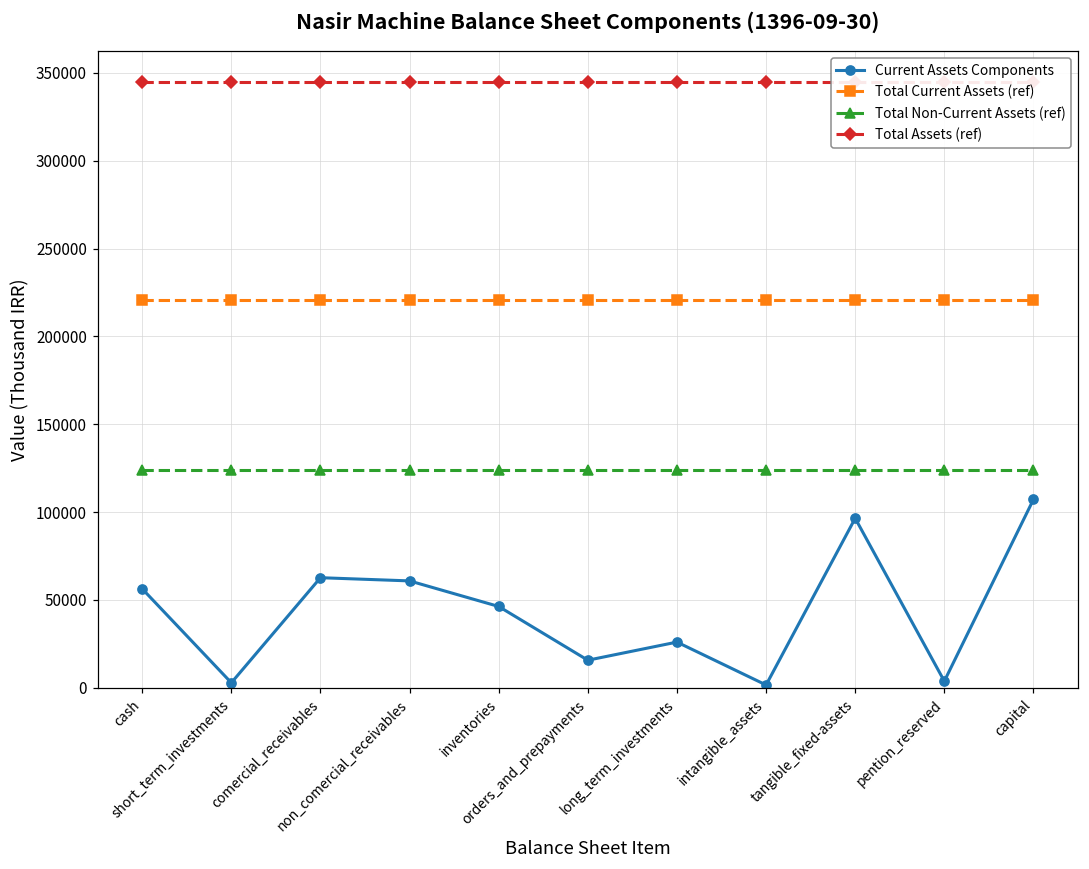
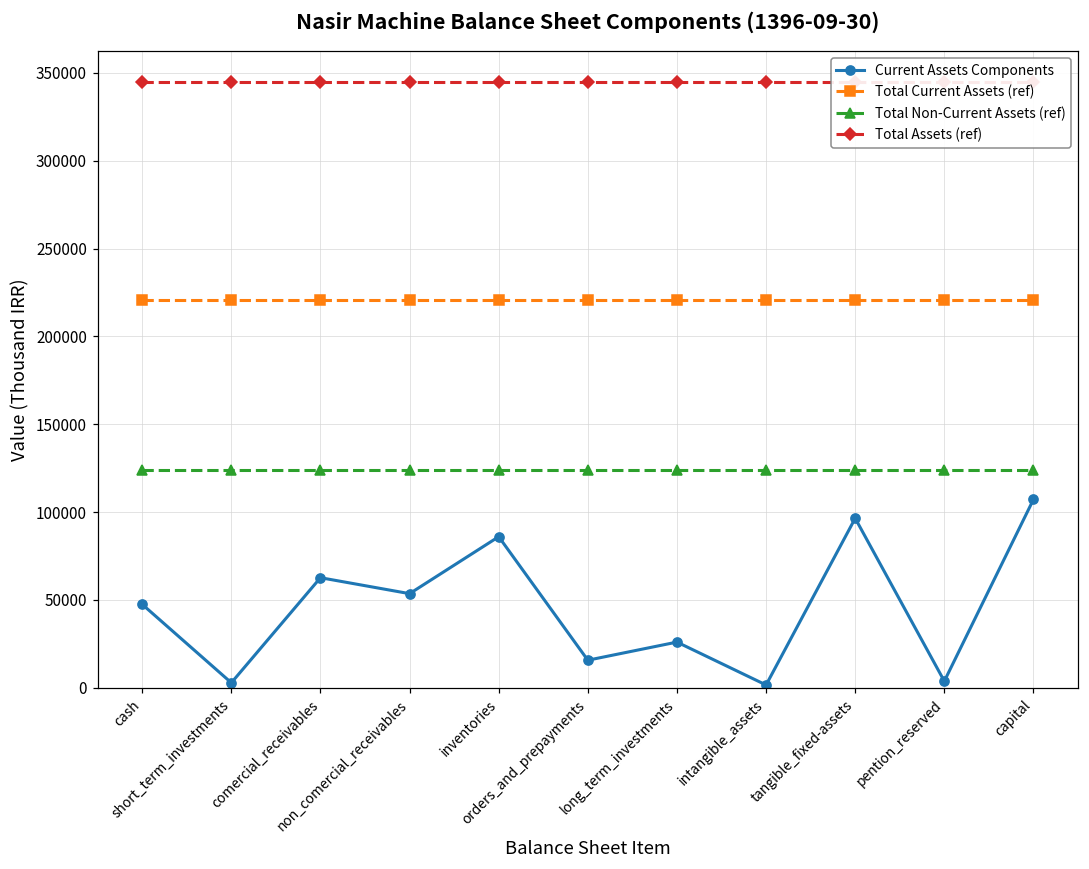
  {
    "Current Assets Components": {
-     "cash": 56000,
+     "cash": 48000,
      "short_term_investments": 3000,
      "comercial_receivables": 63000,
-     "non_comercial_receivables": 61000,
-     "inventories": 46000,
+     "non_comercial_receivables": 54000,
+     "inventories": 86000,
      "orders_and_prepayments": 16000,
      "long_term_investments": 26000,
      "intangible_assets": 2000,
      "tangible_fixed-assets": 97000,
      "pention_reserved": 4000,
      "capital": 107000
    },
    "Total Current Assets (ref)": {
      "cash": 221000,
      "short_term_investments": 221000,
      "comercial_receivables": 221000,
      "non_comercial_receivables": 221000,
      "inventories": 221000,
      "orders_and_prepayments": 221000,
      "long_term_investments": 221000,
      "intangible_assets": 221000,
      "tangible_fixed-assets": 221000,
      "pention_reserved": 221000,
      "capital": 221000
    },
    "Total Non-Current Assets (ref)": {
      "cash": 124000,
      "short_term_investments": 124000,
      "comercial_receivables": 124000,
      "non_comercial_receivables": 124000,
      "inventories": 124000,
      "orders_and_prepayments": 124000,
      "long_term_investments": 124000,
      "intangible_assets": 124000,
      "tangible_fixed-assets": 124000,
      "pention_reserved": 124000,
      "capital": 124000
    },
    "Total Assets (ref)": {
      "cash": 345000,
      "short_term_investments": 345000,
      "comercial_receivables": 345000,
      "non_comercial_receivables": 345000,
      "inventories": 345000,
      "orders_and_prepayments": 345000,
      "long_term_investments": 345000,
      "intangible_assets": 345000
    }
  }
